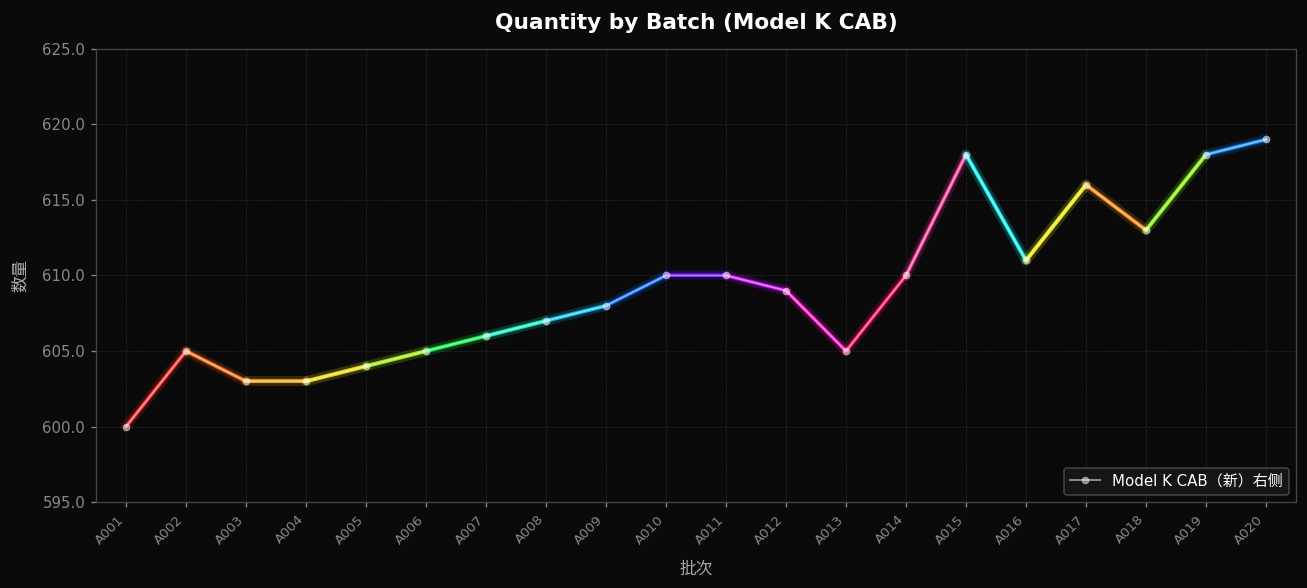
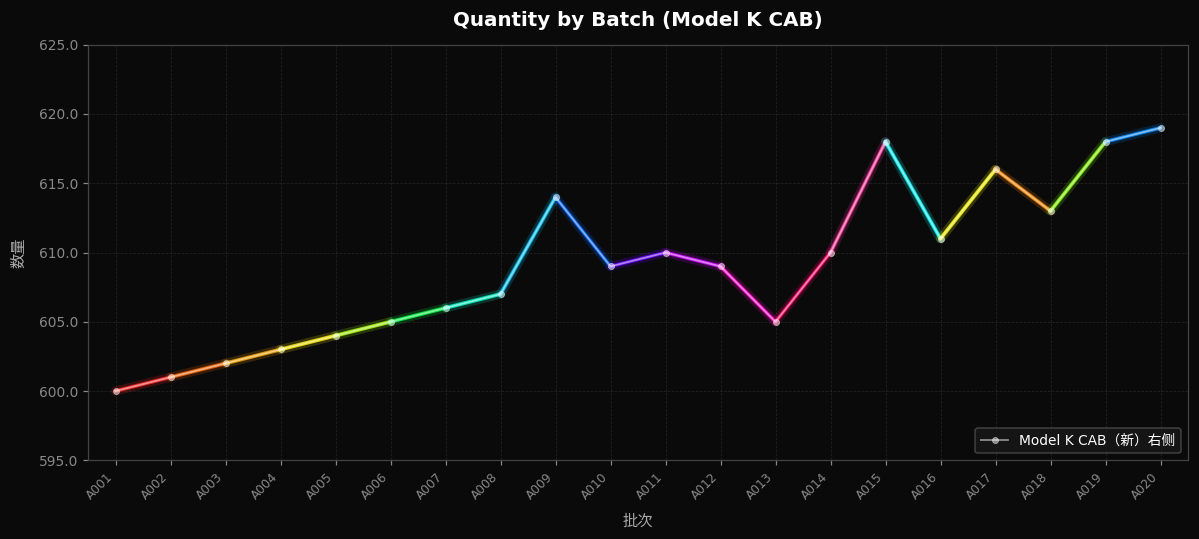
  {
    "Model K CAB（新）右侧": {
-     "A002": 605,
-     "A003": 603,
-     "A009": 608,
-     "A010": 610
+     "A002": 601,
+     "A003": 602,
+     "A009": 614,
+     "A010": 609
    }
  }
